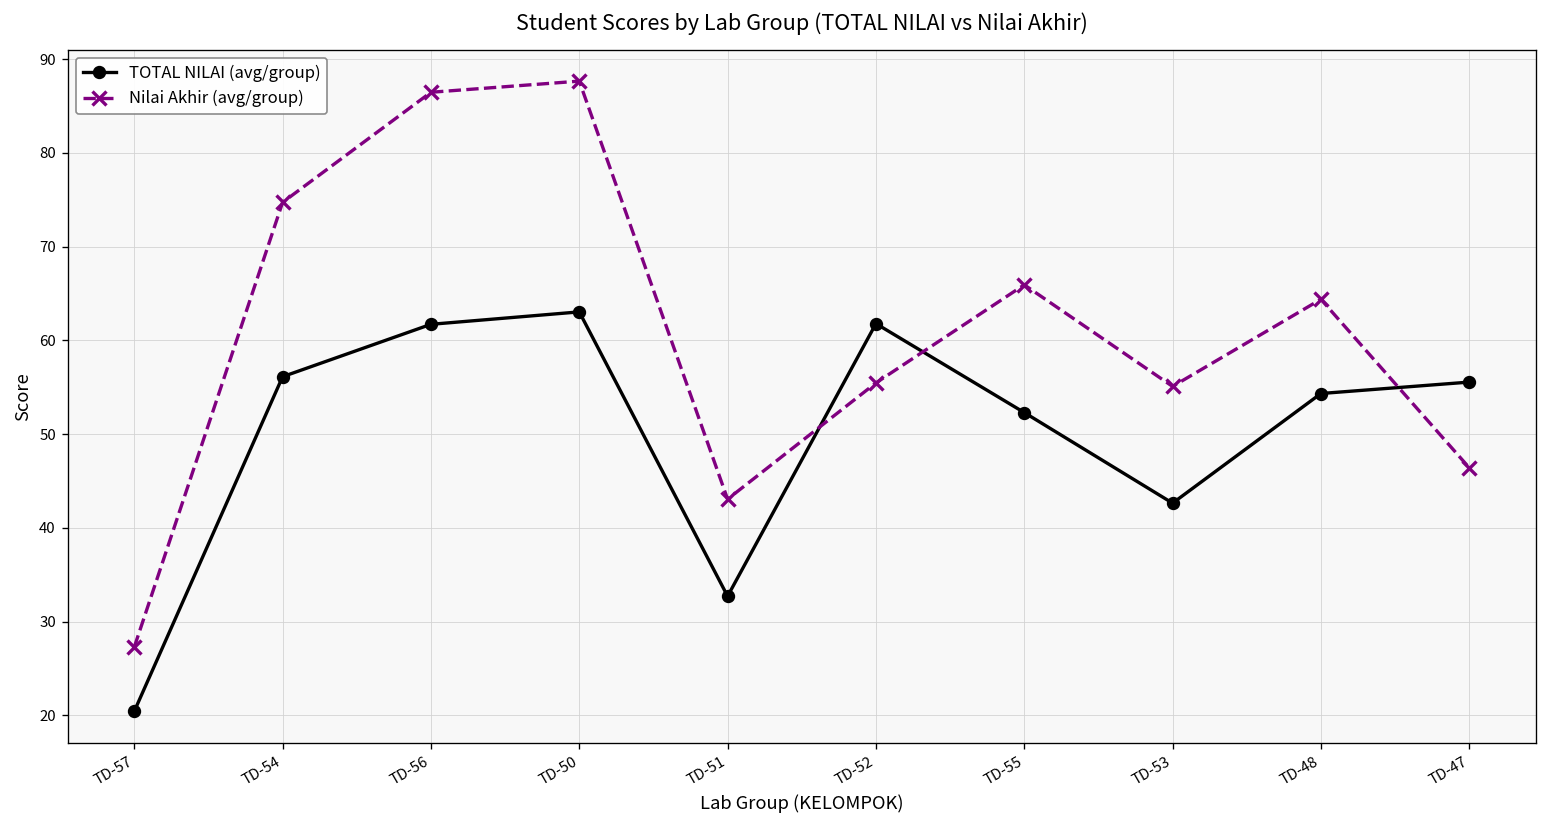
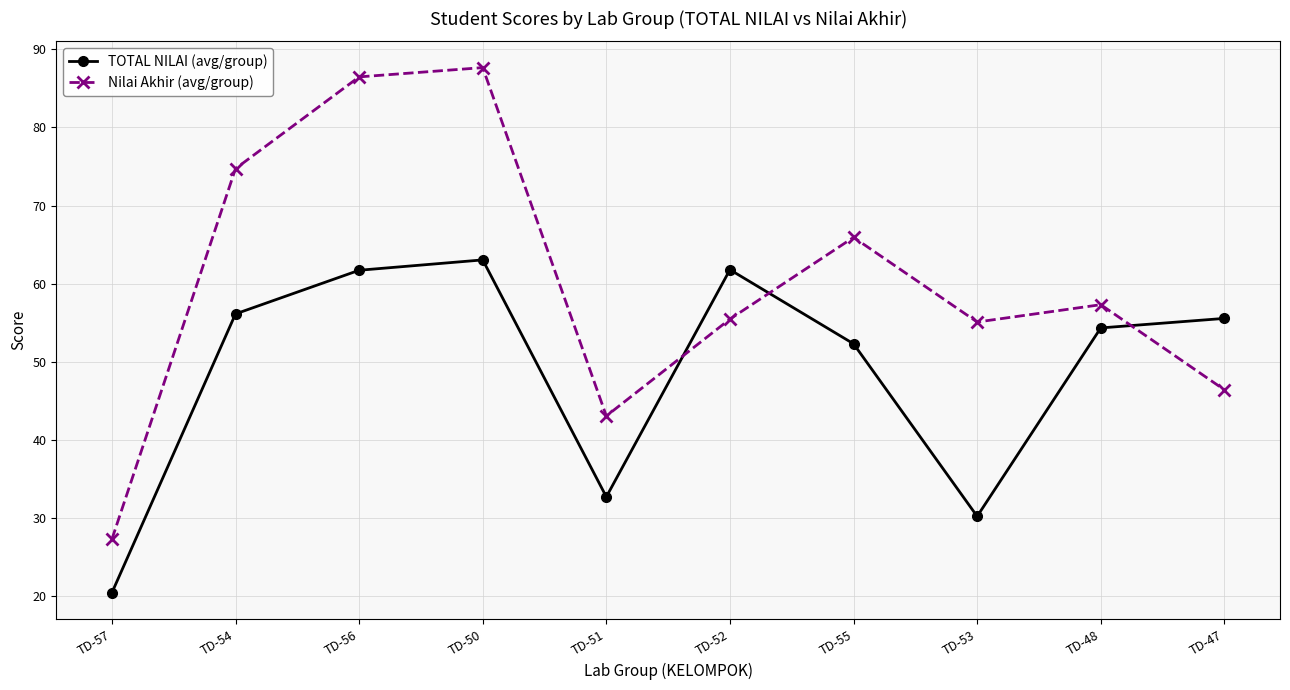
  {
    "TOTAL NILAI (avg/group)": {
      "TD-57": 20,
      "TD-54": 56,
      "TD-56": 62,
      "TD-50": 63,
      "TD-51": 33,
      "TD-52": 62,
      "TD-55": 52,
-     "TD-53": 43,
+     "TD-53": 30,
      "TD-48": 54,
      "TD-47": 56
    },
    "Nilai Akhir (avg/group)": {
      "TD-57": 27,
      "TD-54": 75,
      "TD-56": 86,
      "TD-50": 88,
      "TD-51": 43,
      "TD-52": 55,
      "TD-55": 66,
      "TD-53": 55,
-     "TD-48": 64,
+     "TD-48": 57,
      "TD-47": 46
    }
  }
